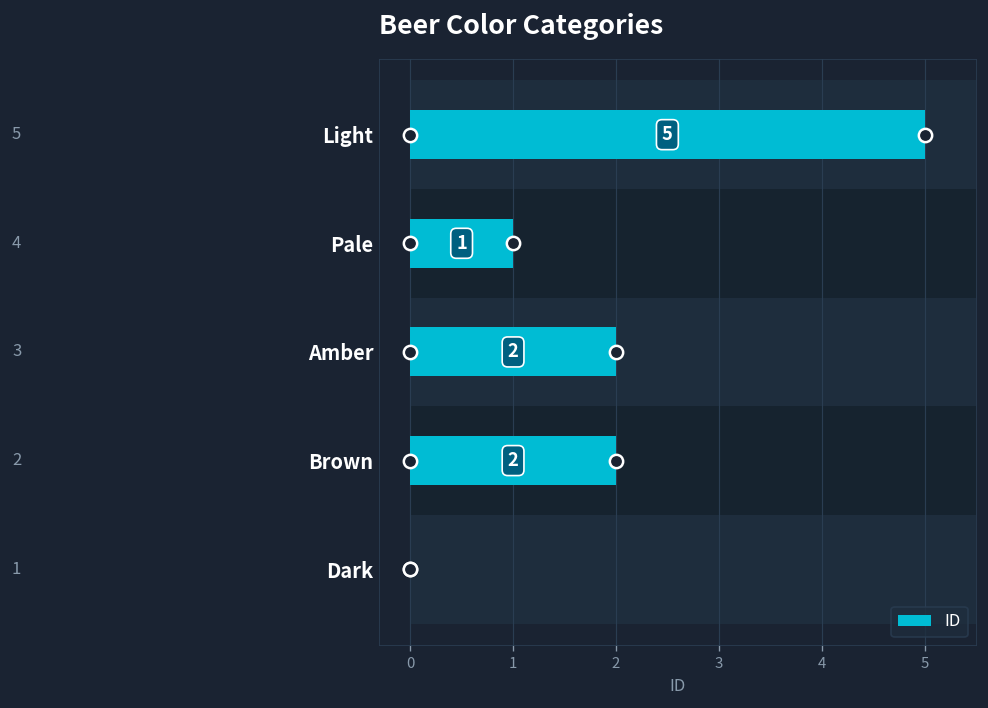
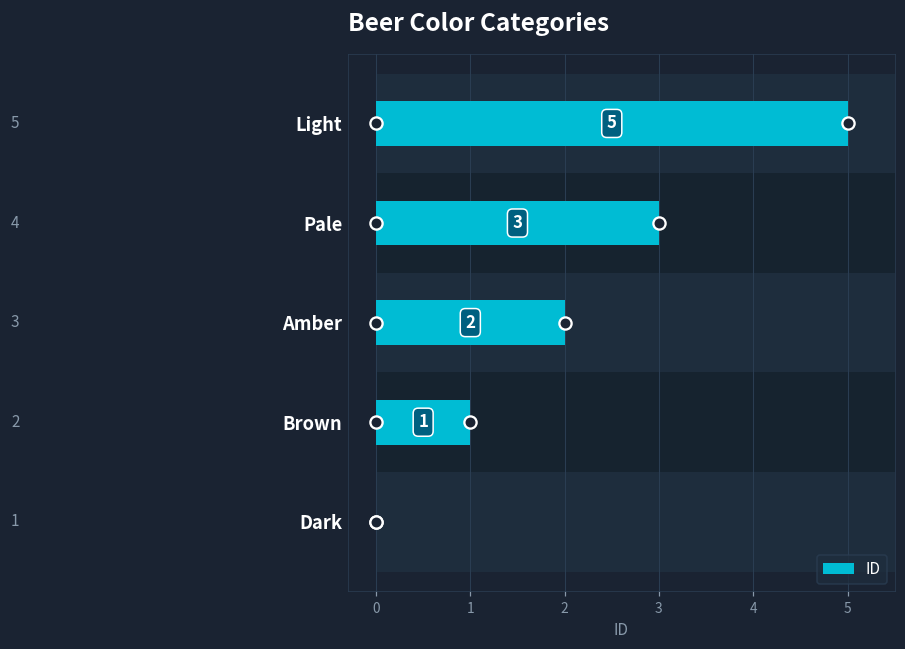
  {
    "ID": {
-     "Pale": 1,
-     "Brown": 2
+     "Pale": 3,
+     "Brown": 1
    }
  }
